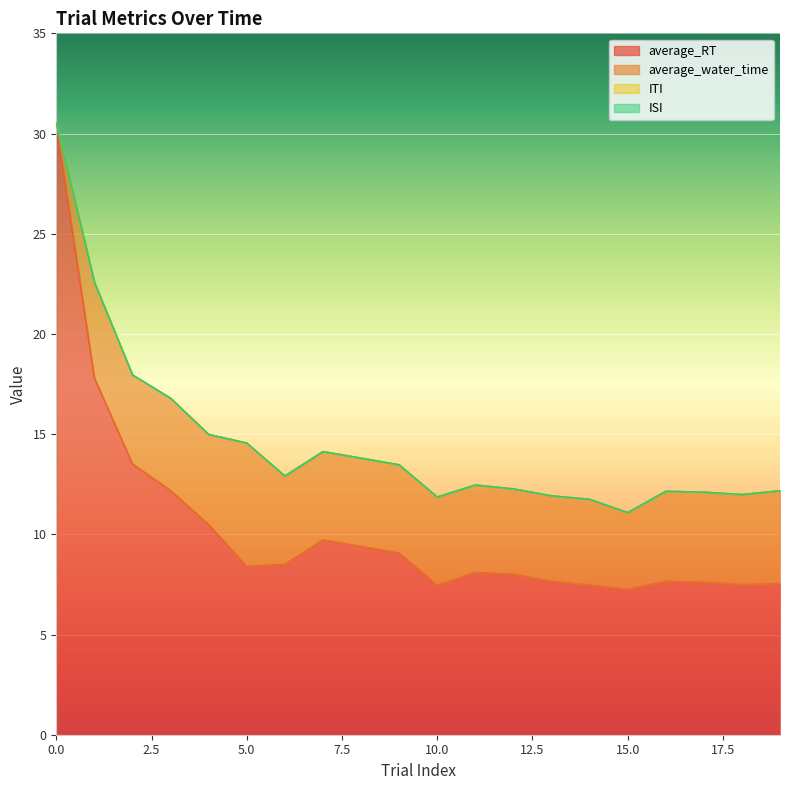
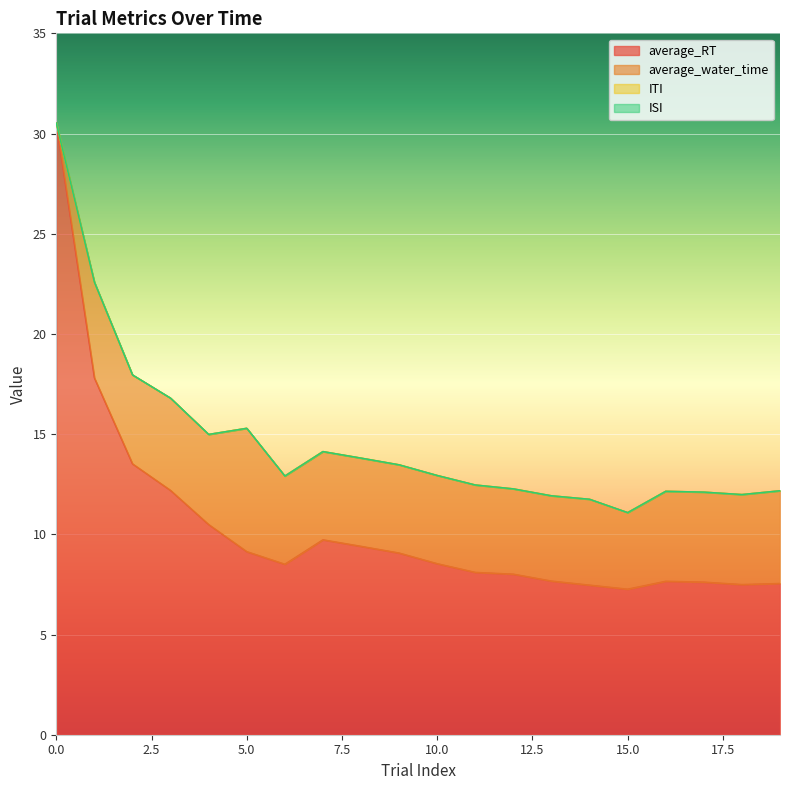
  {
    "average_RT": {
-     "5.0": 8.4,
-     "10.0": 7.5,
+     "5.0": 9.1,
+     "10.0": 8.5,
      "15.0": 7.3
    }
  }
